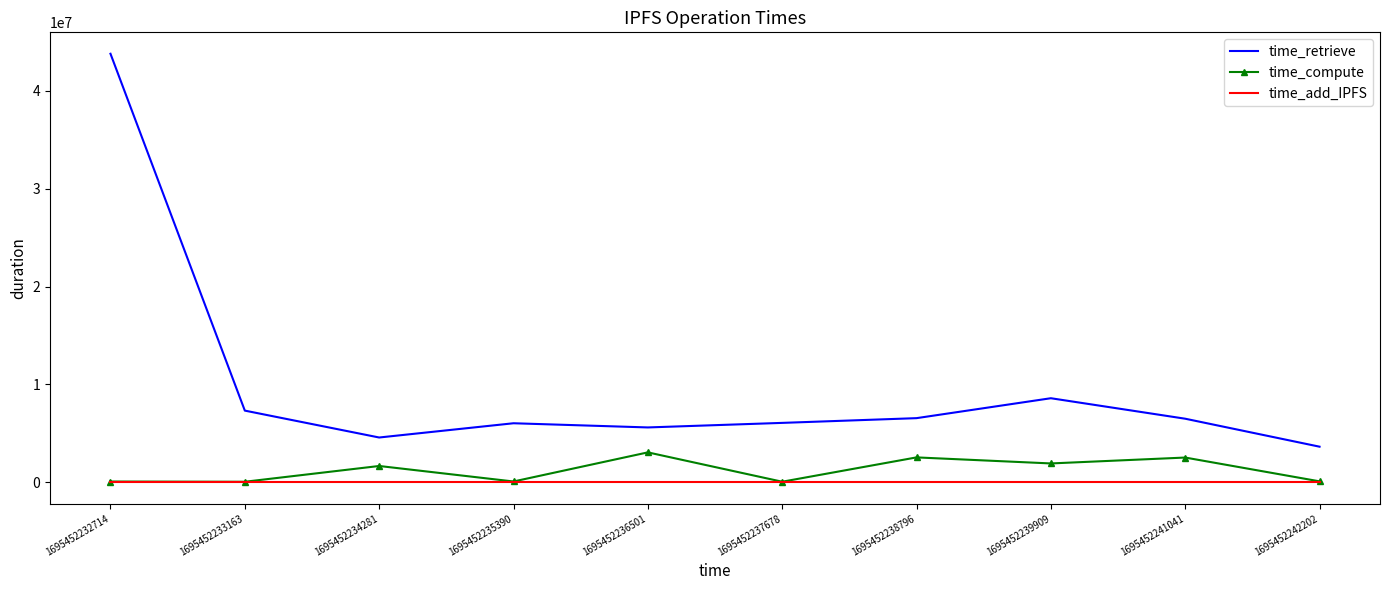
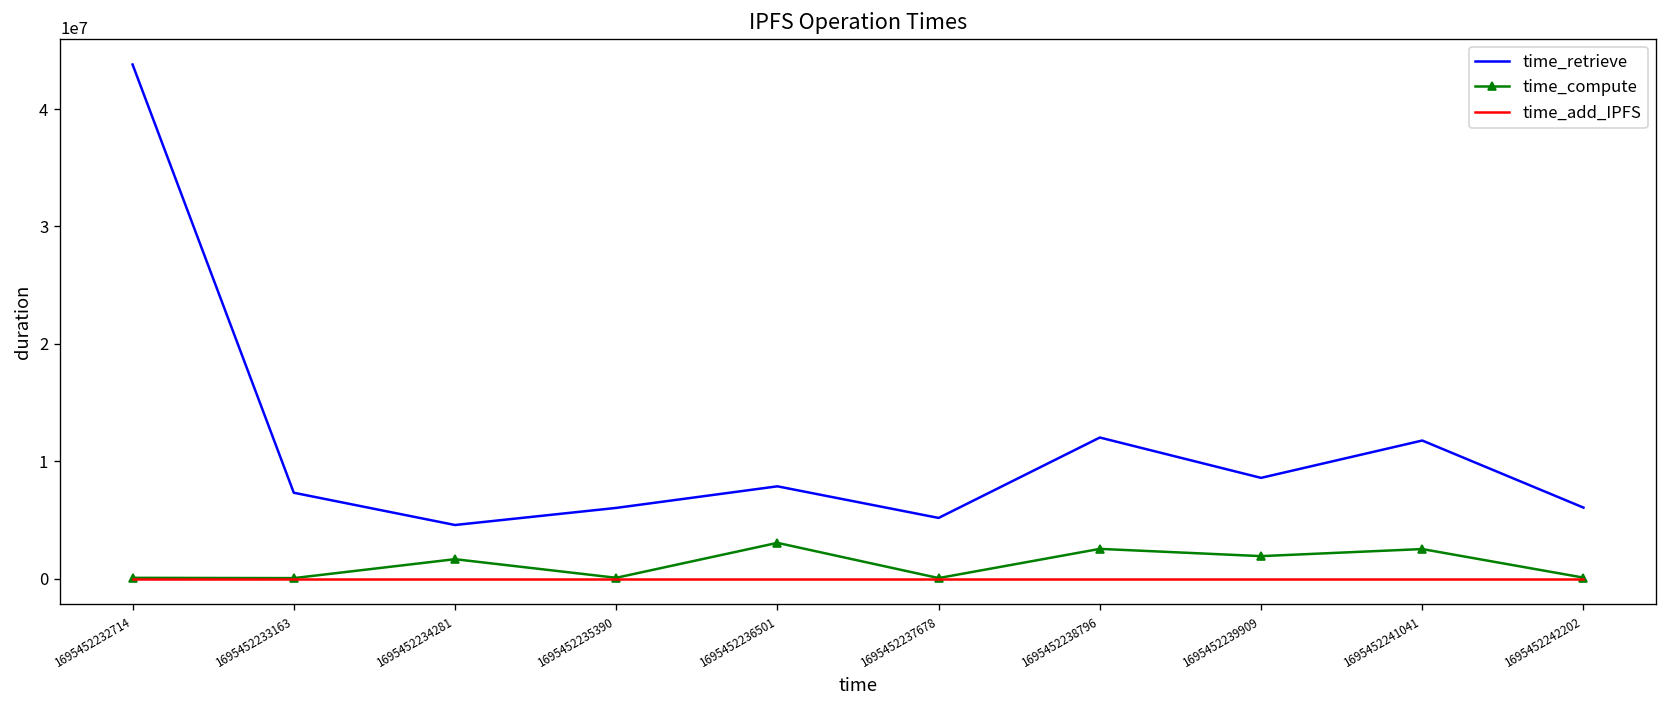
  {
    "time_retrieve": {
      "1695452232714": 44000000,
      "1695452233163": 7000000,
      "1695452234281": 5000000,
      "1695452235390": 6000000,
-     "1695452236501": 6000000,
-     "1695452237678": 6000000,
-     "1695452238796": 7000000,
+     "1695452236501": 8000000,
+     "1695452237678": 5000000,
+     "1695452238796": 12000000,
      "1695452239909": 9000000,
-     "1695452241041": 6000000,
-     "1695452242202": 4000000
+     "1695452241041": 12000000,
+     "1695452242202": 6000000
    },
    "time_compute": {
      "1695452234281": 2000000,
      "1695452236501": 3000000,
      "1695452238796": 3000000,
      "1695452239909": 2000000,
      "1695452241041": 3000000
    },
    "time_add_IPFS": {
      "1695452234281": 0,
      "1695452236501": 0,
      "1695452238796": 0,
      "1695452239909": 0,
      "1695452241041": 0
    }
  }
